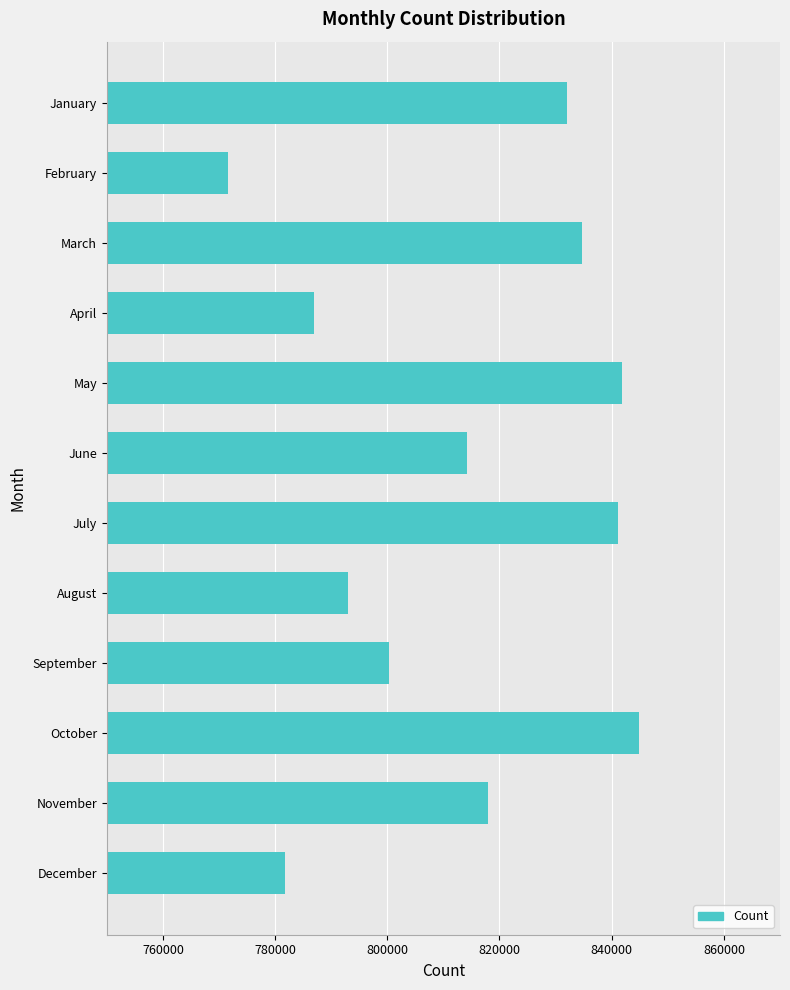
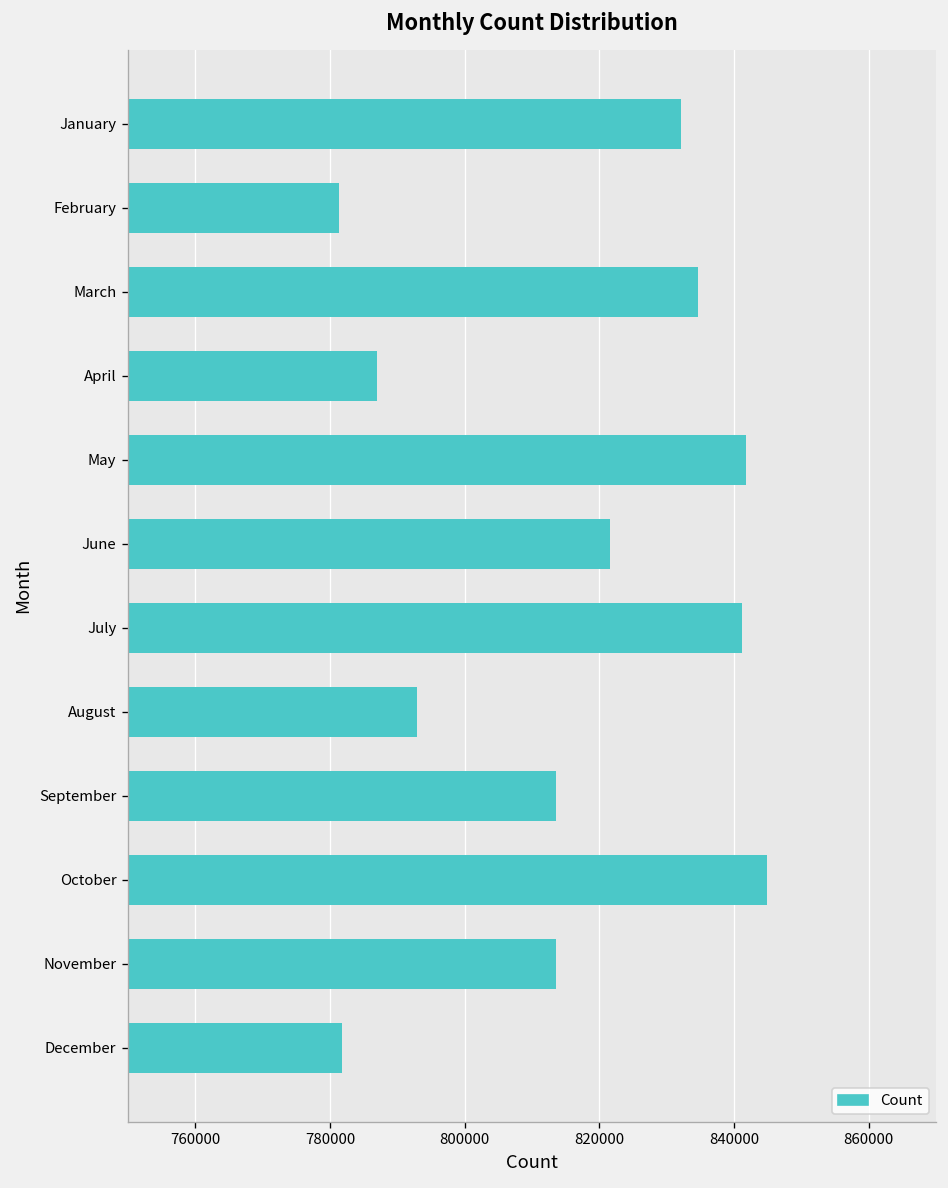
  {
    "January": 832000,
-   "February": 772000,
+   "February": 781000,
    "March": 835000,
    "April": 787000,
    "May": 842000,
-   "June": 814000,
+   "June": 822000,
    "July": 841000,
    "August": 793000,
-   "September": 800000,
+   "September": 814000,
    "October": 845000,
-   "November": 818000,
+   "November": 814000,
    "December": 782000
  }
